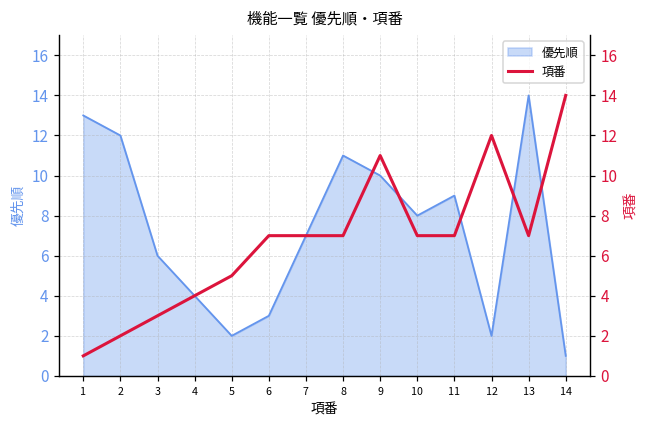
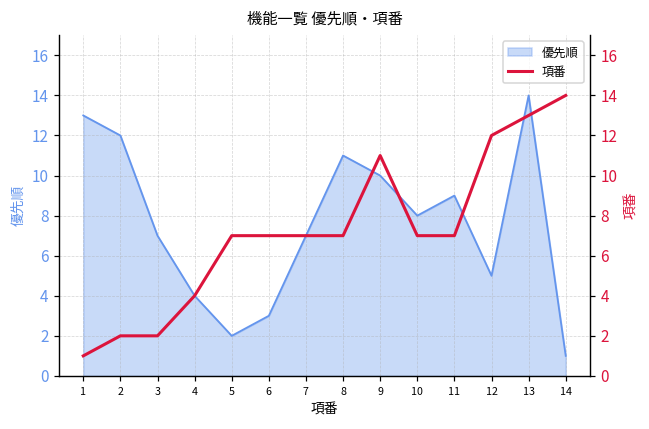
  {
    "優先順": {
      "1": 13,
      "2": 12,
-     "3": 6,
+     "3": 7,
      "4": 4,
      "5": 2,
      "6": 3,
      "7": 7,
      "8": 11,
      "9": 10,
      "10": 8,
      "11": 9,
-     "12": 2,
+     "12": 5,
      "13": 14,
      "14": 1
    },
    "項番": {
      "1": 1,
      "2": 2,
-     "3": 3,
+     "3": 2,
      "4": 4,
-     "5": 5,
+     "5": 7,
      "6": 7,
      "7": 7,
      "8": 7,
      "9": 11,
      "10": 7,
      "11": 7,
      "12": 12,
-     "13": 7,
+     "13": 13,
      "14": 14
    }
  }
